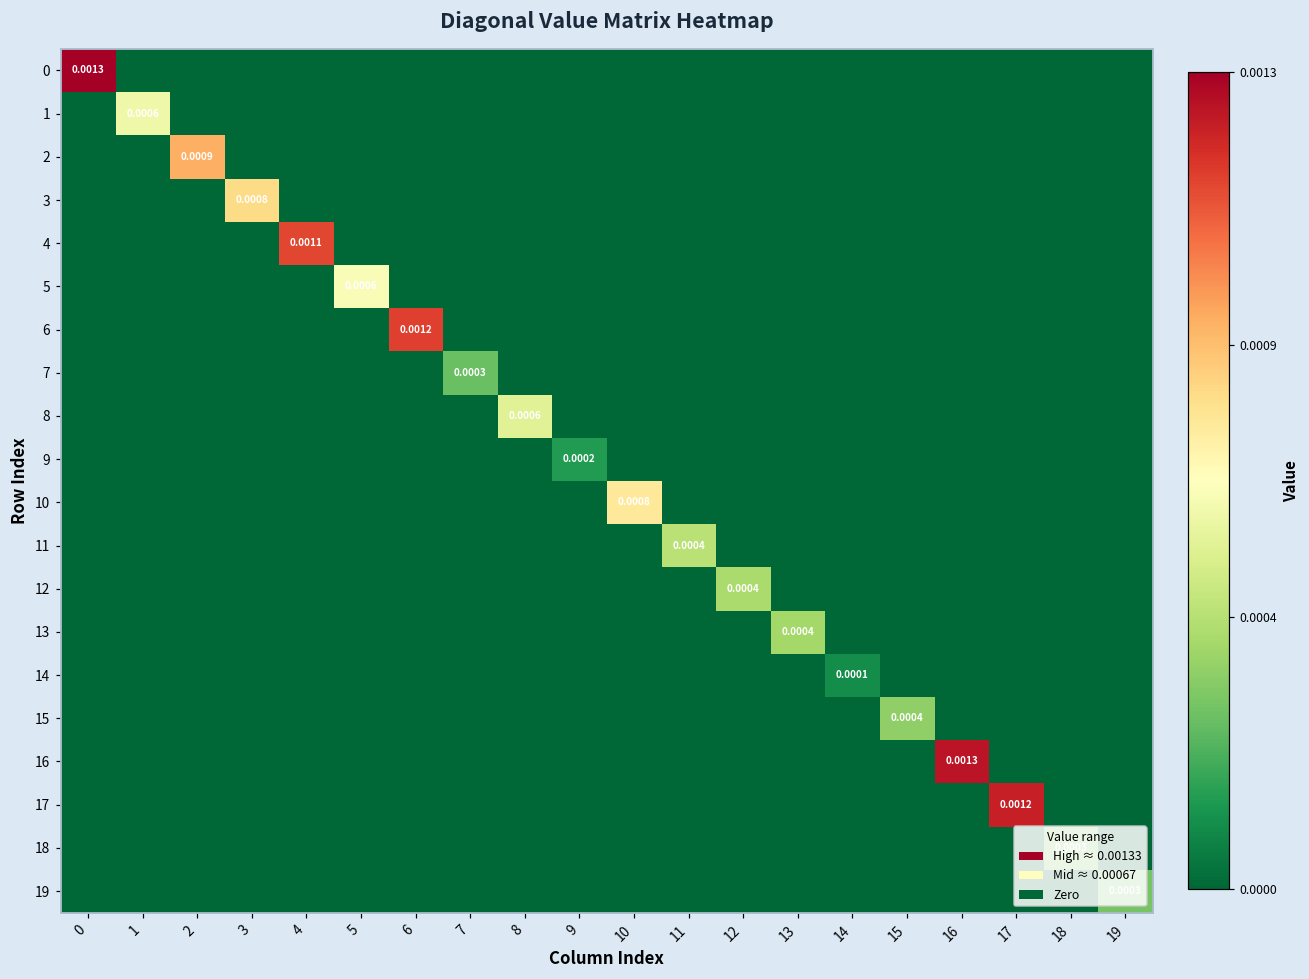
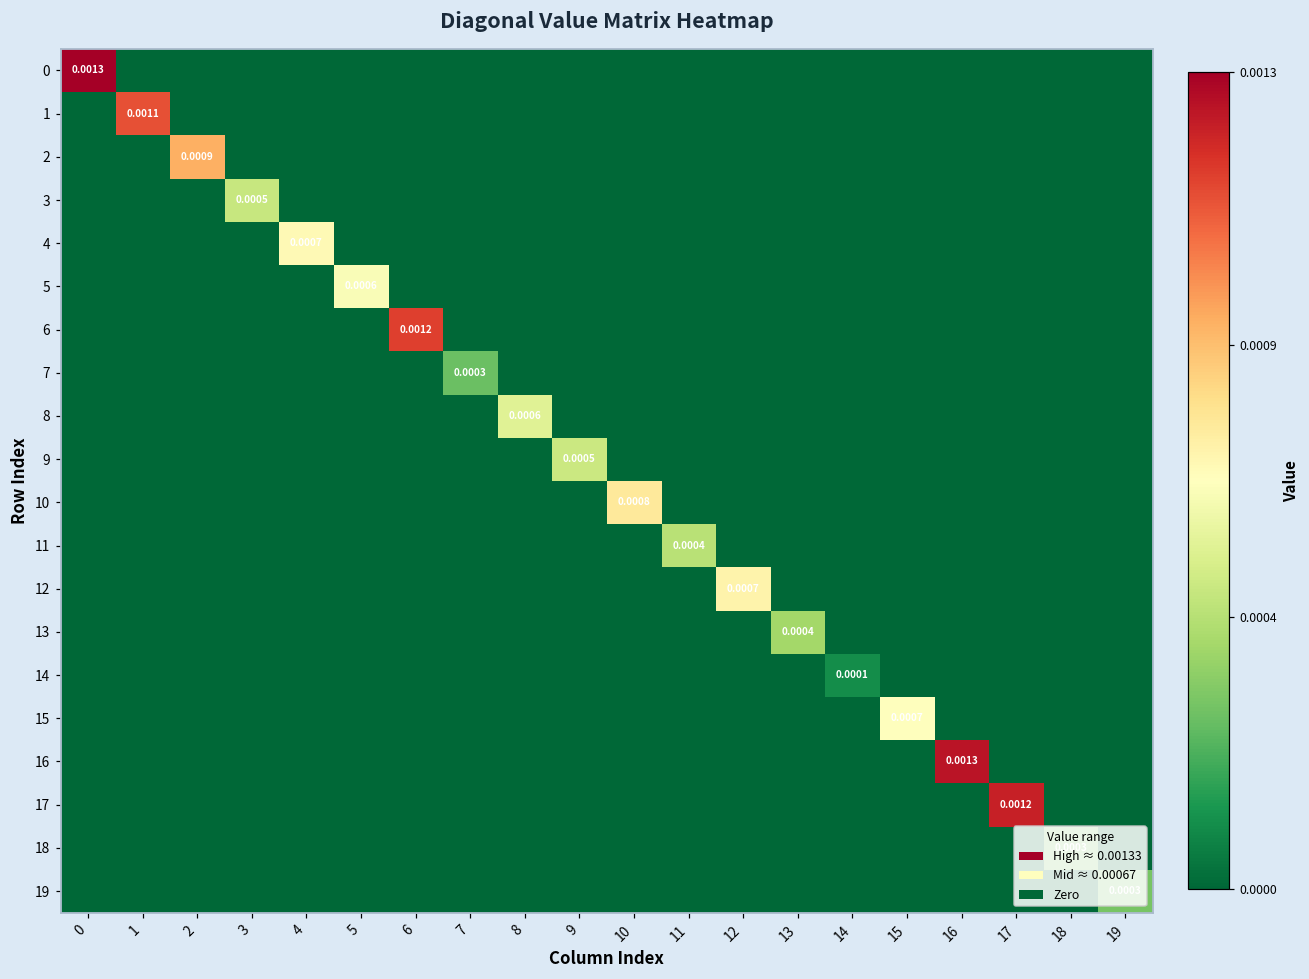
  {
    "0": {
      "0": 0.0013
    },
    "1": {
-     "1": 0.0006
+     "1": 0.0011
    },
    "2": {
      "2": 0.0009
    },
    "3": {
-     "3": 0.0008
+     "3": 0.0005
    },
    "4": {
-     "4": 0.0011
+     "4": 0.0007
    },
    "5": {
      "5": 0.0006
    },
    "6": {
      "6": 0.0012
    },
    "7": {
      "7": 0.0003
    },
    "8": {
      "8": 0.0006
    },
    "9": {
-     "9": 0.0002
+     "9": 0.0005
    },
    "10": {
      "10": 0.0008
    },
    "11": {
      "11": 0.0004
    },
    "12": {
-     "12": 0.0004
+     "12": 0.0007
    },
    "13": {
      "13": 0.0004
    },
    "14": {
      "14": 0.0001
    },
    "15": {
-     "15": 0.0004
+     "15": 0.0007
    },
    "16": {
      "16": 0.0013
    },
    "17": {
      "17": 0.0012
    }
  }
